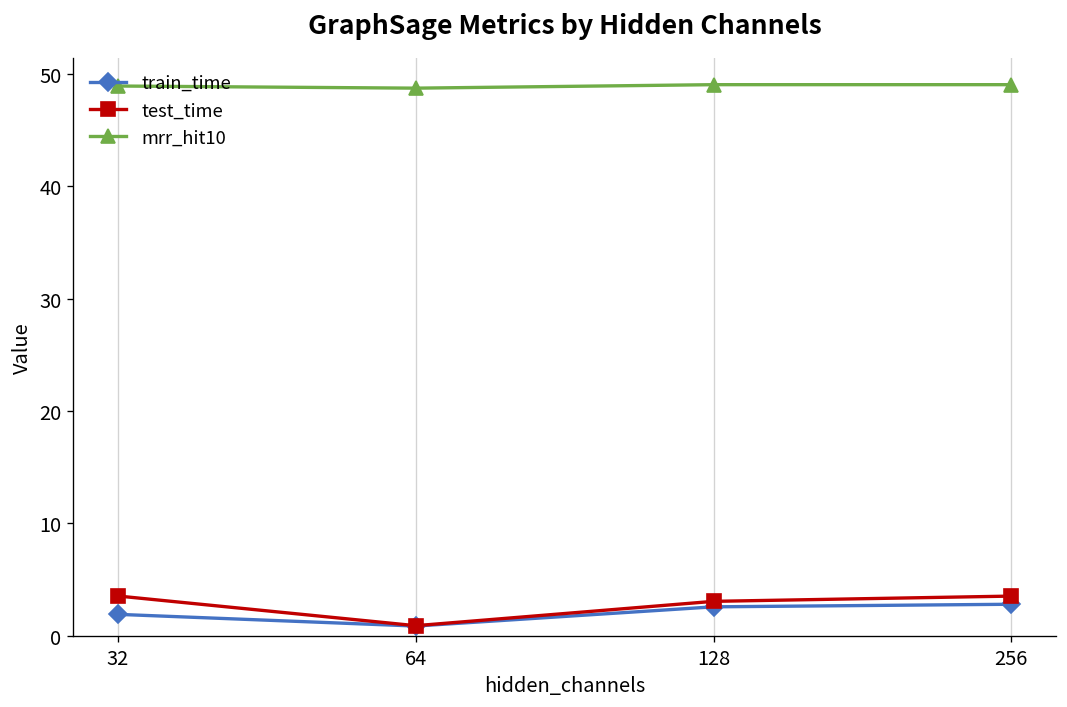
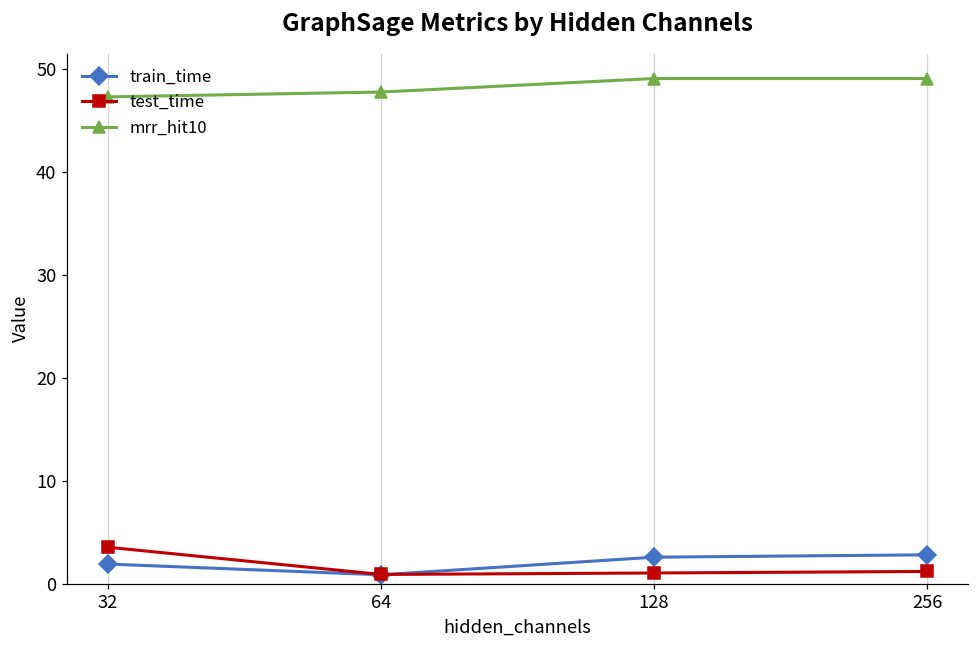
  {
    "train_time": {
      "32": 2,
      "128": 3,
      "256": 3
    },
    "test_time": {
      "32": 4,
-     "128": 3,
-     "256": 4
+     "128": 1,
+     "256": 1
    },
    "mrr_hit10": {
-     "32": 49,
-     "64": 49,
+     "32": 47,
+     "64": 48,
      "128": 49,
      "256": 49
    }
  }
